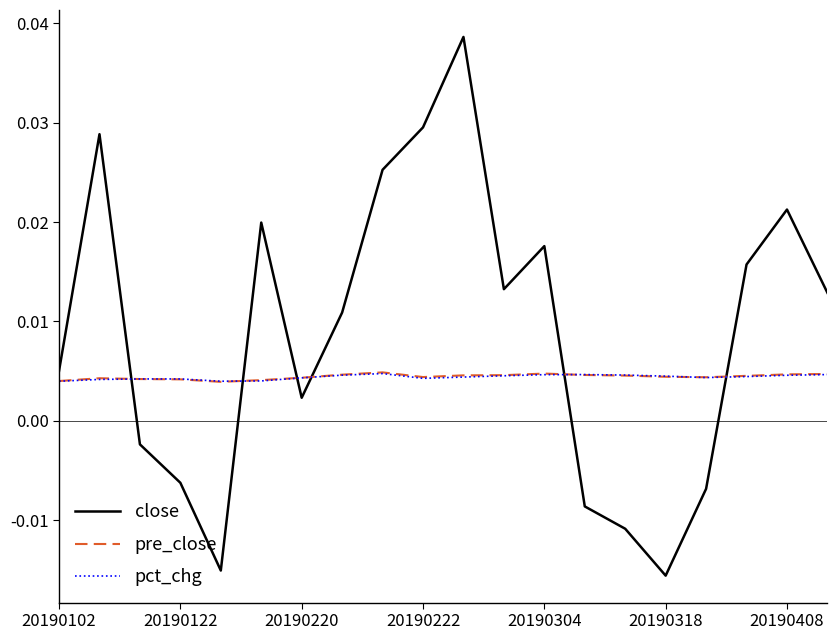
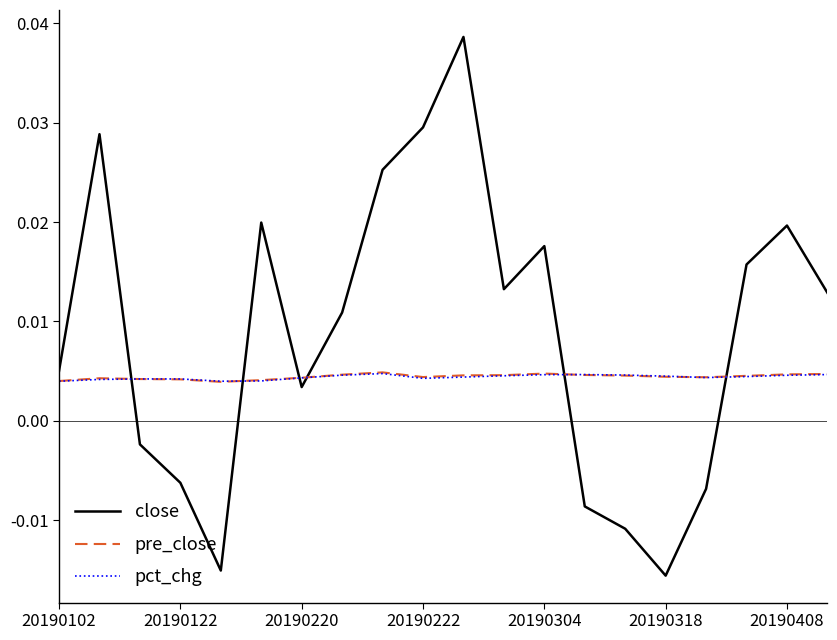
  {
    "close": {
      "20190102": 0.005,
      "20190122": -0.006,
-     "20190220": 0.002,
+     "20190220": 0.003,
      "20190222": 0.030,
      "20190304": 0.018,
      "20190318": -0.016,
-     "20190408": 0.021
+     "20190408": 0.020
    }
  }
